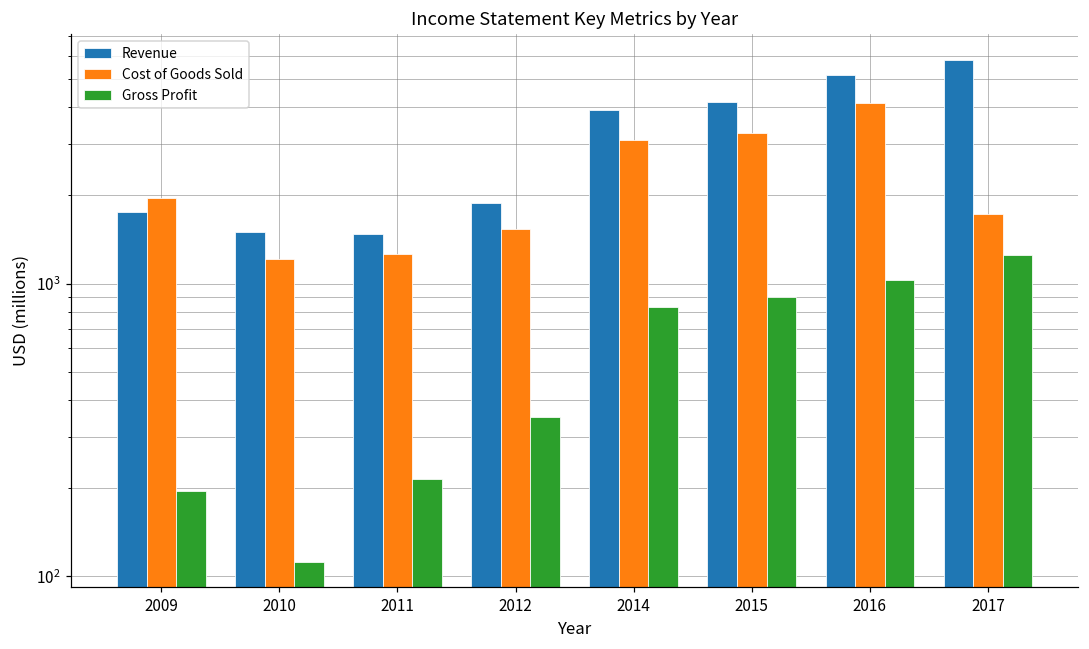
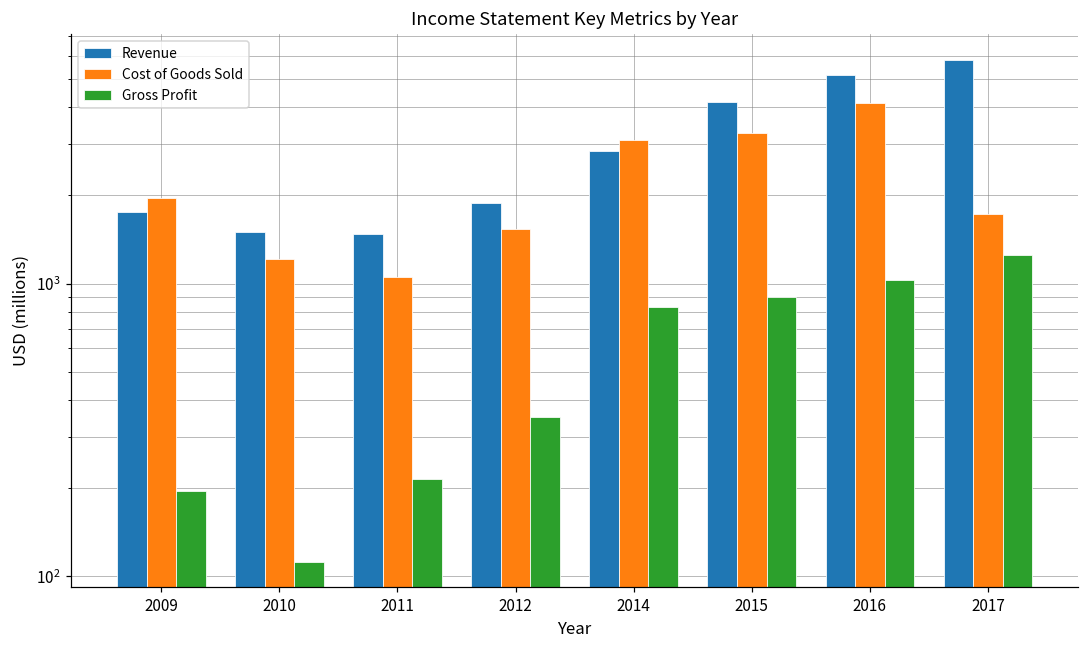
  {
    "Revenue": {
      "2009": 1800,
      "2010": 1500,
      "2011": 1500,
      "2012": 1900,
-     "2014": 3900,
+     "2014": 2800,
      "2015": 4200,
      "2016": 5200,
      "2017": 5800
    },
    "Cost of Goods Sold": {
      "2009": 2000,
      "2010": 1200,
-     "2011": 1300,
+     "2011": 1060,
      "2012": 1500,
      "2014": 3100,
      "2015": 3300,
      "2016": 4100,
      "2017": 1700
    },
    "Gross Profit": {
      "2009": 200,
      "2010": 112,
      "2011": 220,
      "2012": 350,
      "2014": 830,
      "2015": 900,
      "2016": 1030,
      "2017": 1300
    }
  }
